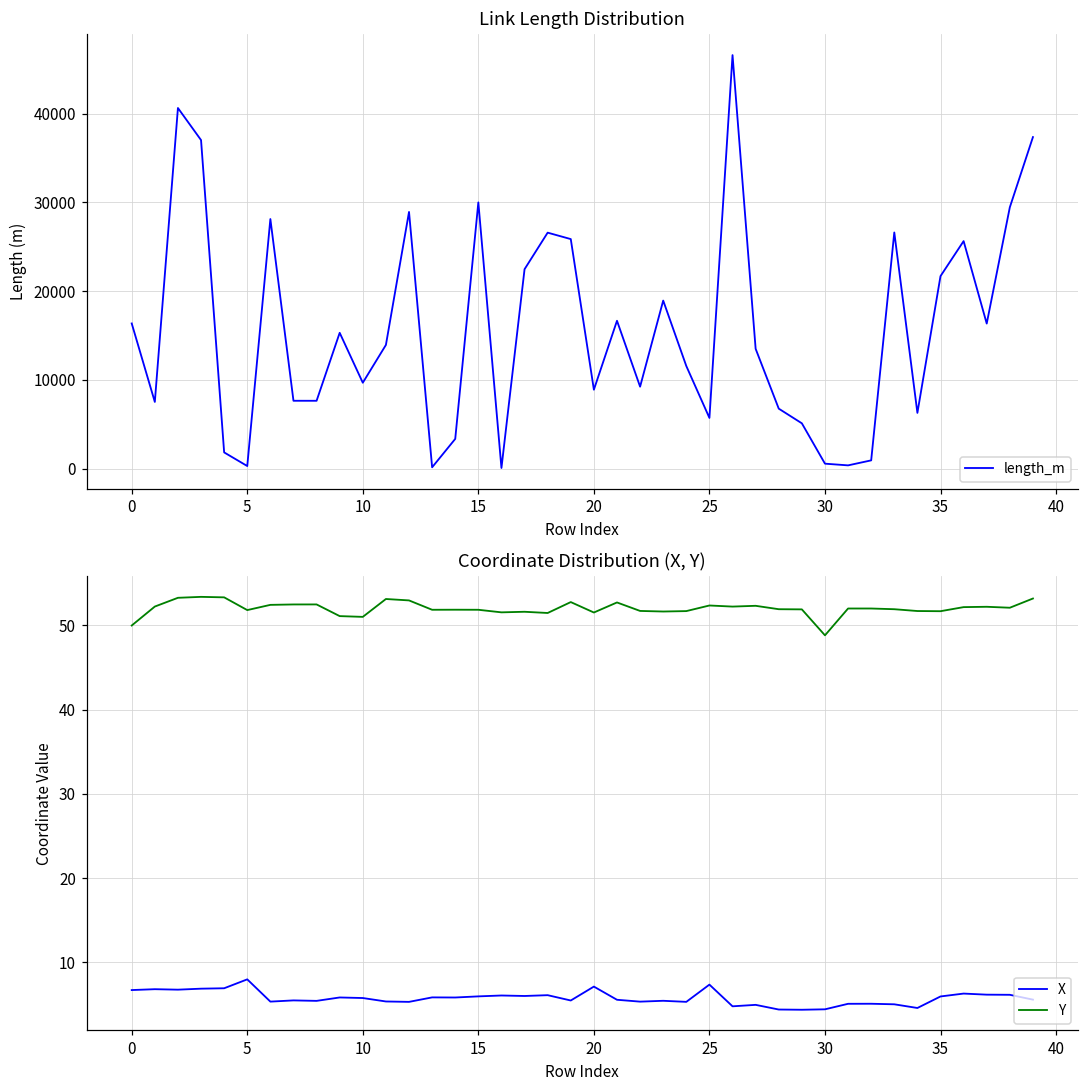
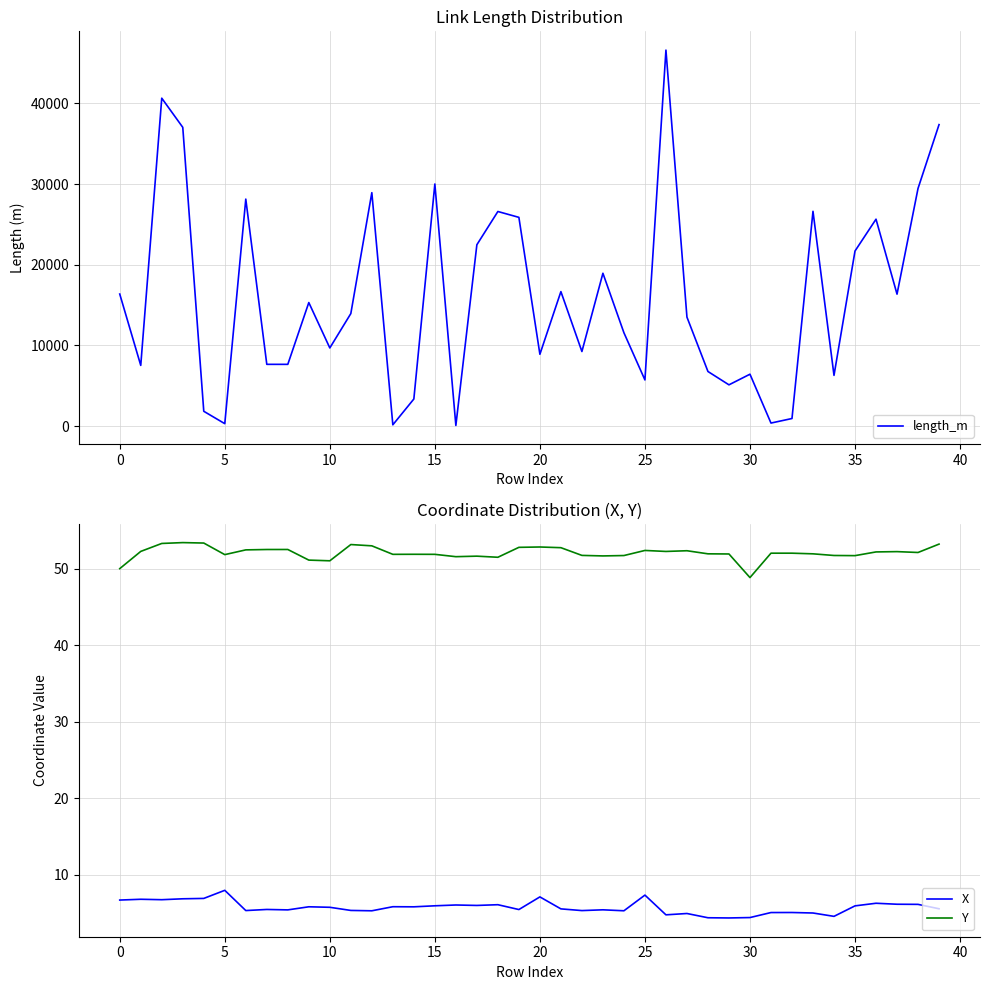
  {
    "Link Length Distribution": {
      "0": 16000,
      "5": 0,
      "10": 10000,
      "15": 30000,
      "20": 9000,
      "25": 6000,
-     "30": 1000,
+     "30": 6000,
      "35": 22000
    },
    "Coordinate Distribution (X, Y)": {
      "X": {
        "0": 7,
        "5": 8,
        "10": 6,
        "15": 6,
        "20": 7,
        "25": 7,
        "30": 4,
        "35": 6
      },
      "Y": {
        "0": 50,
        "5": 52,
        "10": 51,
        "15": 52,
-       "20": 52,
+       "20": 53,
        "25": 52,
        "30": 49,
        "35": 52
      }
    }
  }
